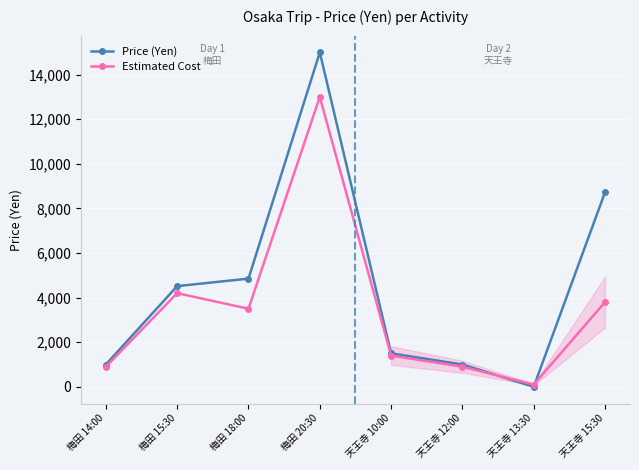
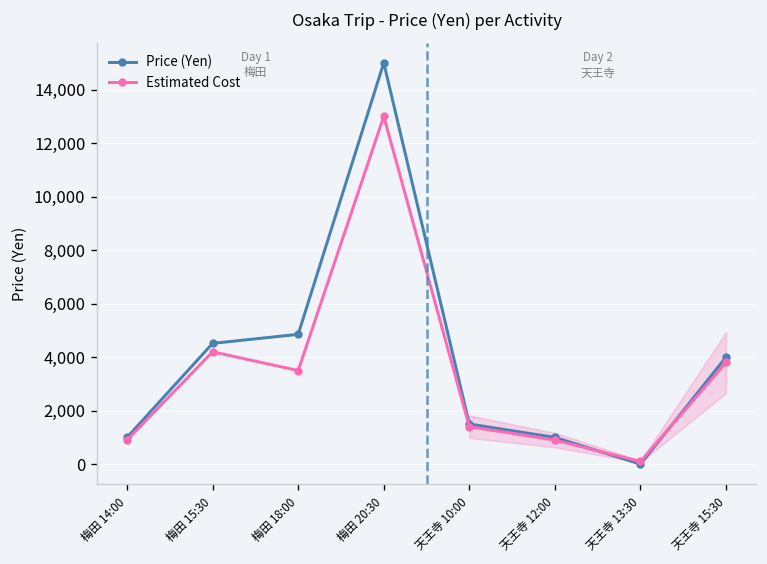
  {
    "Price (Yen)": {
      "梅田 15:30": "4,500",
      "梅田 18:00": "4,900",
      "梅田 20:30": "15,000",
-     "天王寺 15:30": "8,700"
+     "天王寺 15:30": "4,000"
    }
  }
